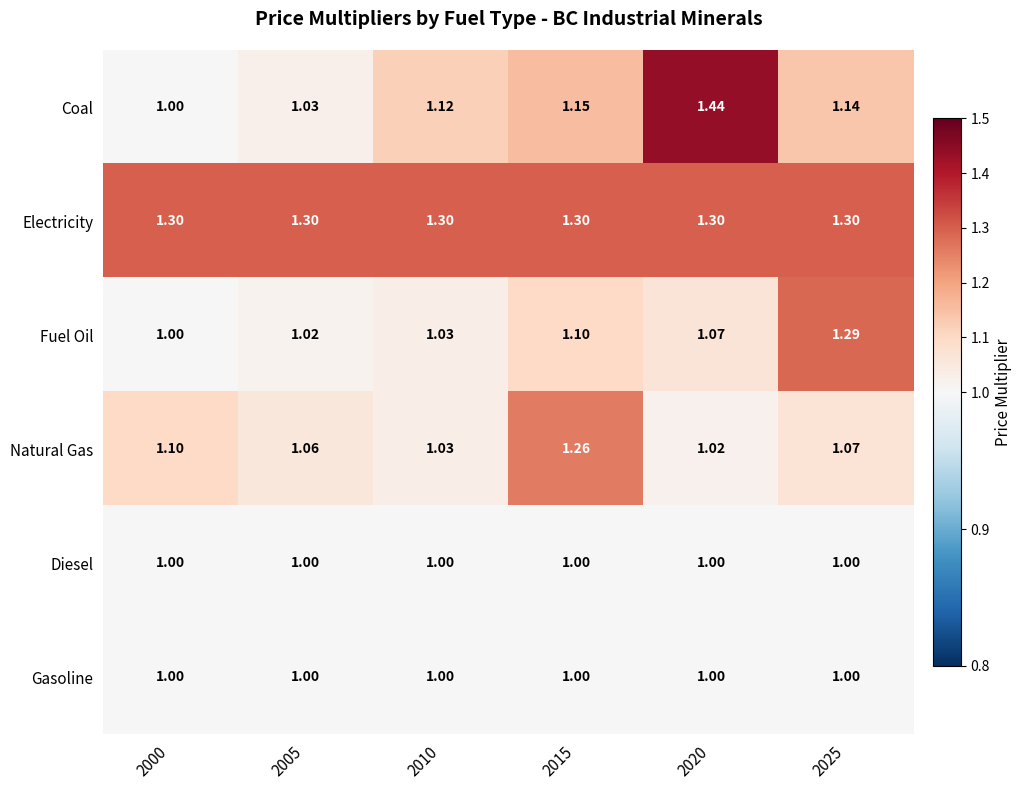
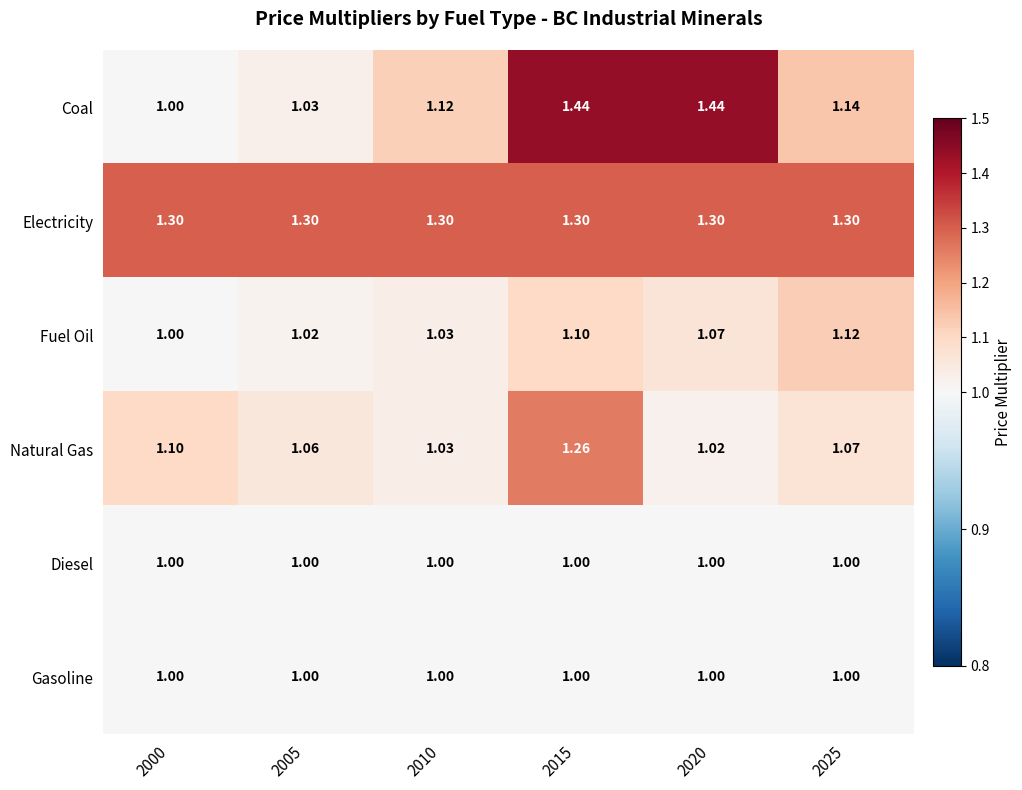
  {
    "Coal": {
      "2000": 1.00,
      "2005": 1.03,
      "2010": 1.12,
-     "2015": 1.15,
+     "2015": 1.44,
      "2020": 1.44,
      "2025": 1.14
    },
    "Electricity": {
      "2000": 1.30,
      "2005": 1.30,
      "2010": 1.30,
      "2015": 1.30,
      "2020": 1.30,
      "2025": 1.30
    },
    "Fuel Oil": {
      "2000": 1.00,
      "2005": 1.02,
      "2010": 1.03,
      "2015": 1.10,
      "2020": 1.07,
-     "2025": 1.29
+     "2025": 1.12
    },
    "Natural Gas": {
      "2000": 1.10,
      "2005": 1.06,
      "2010": 1.03,
      "2015": 1.26,
      "2020": 1.02,
      "2025": 1.07
    },
    "Diesel": {
      "2000": 1.00,
      "2005": 1.00,
      "2010": 1.00,
      "2015": 1.00,
      "2020": 1.00,
      "2025": 1.00
    },
    "Gasoline": {
      "2000": 1.00,
      "2005": 1.00,
      "2010": 1.00,
      "2015": 1.00,
      "2020": 1.00,
      "2025": 1.00
    }
  }
